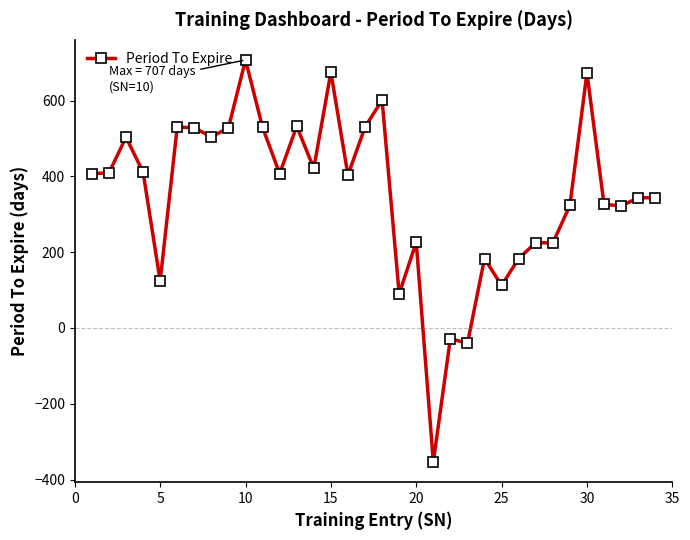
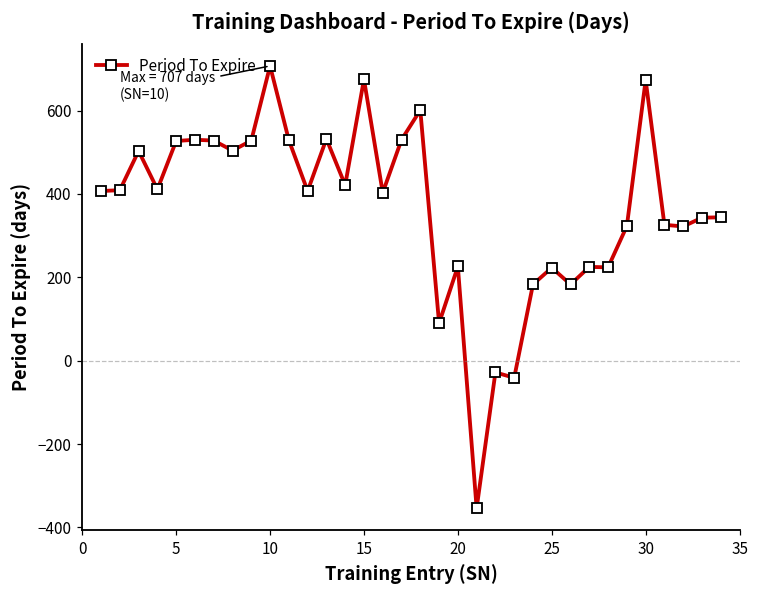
  {
-   "5": 120,
+   "5": 530,
    "15": 680,
    "20": 230,
-   "25": 110,
+   "25": 220,
    "30": 670
  }
